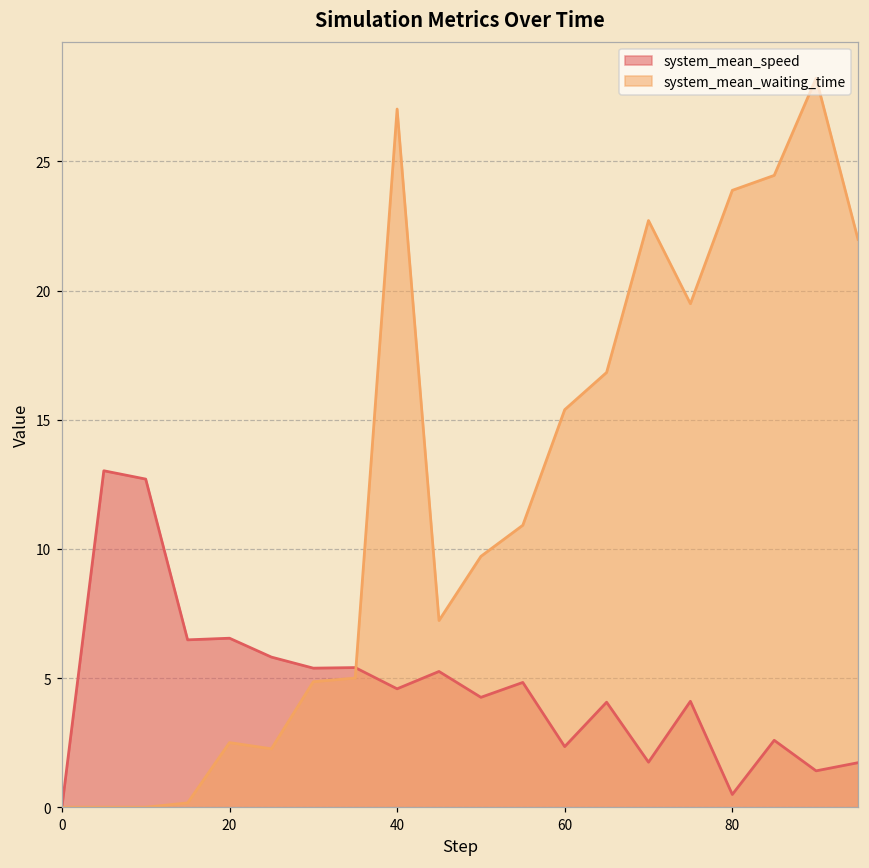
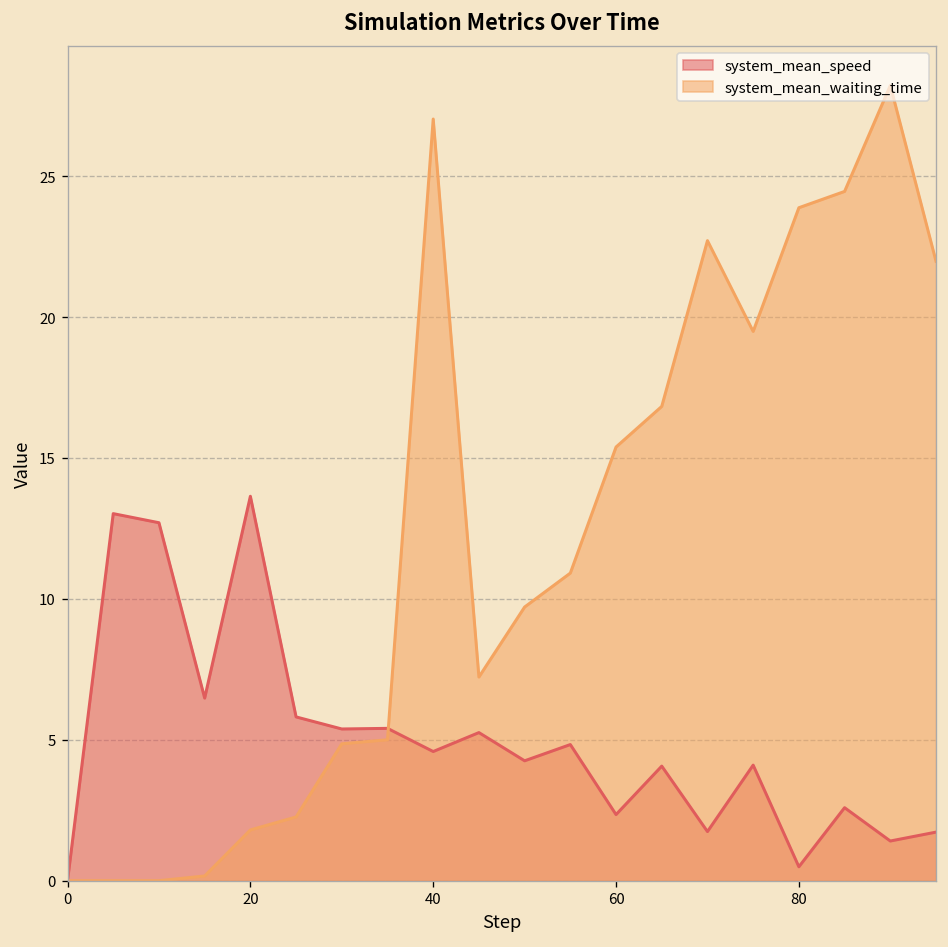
  {
    "system_mean_speed": {
-     "20": 6.5,
+     "20": 13.6,
      "40": 4.6,
      "60": 2.3,
      "80": 0.5
    },
    "system_mean_waiting_time": {
-     "20": 2.5,
+     "20": 1.8,
      "40": 27.0,
      "60": 15.4,
      "80": 23.9
    }
  }
